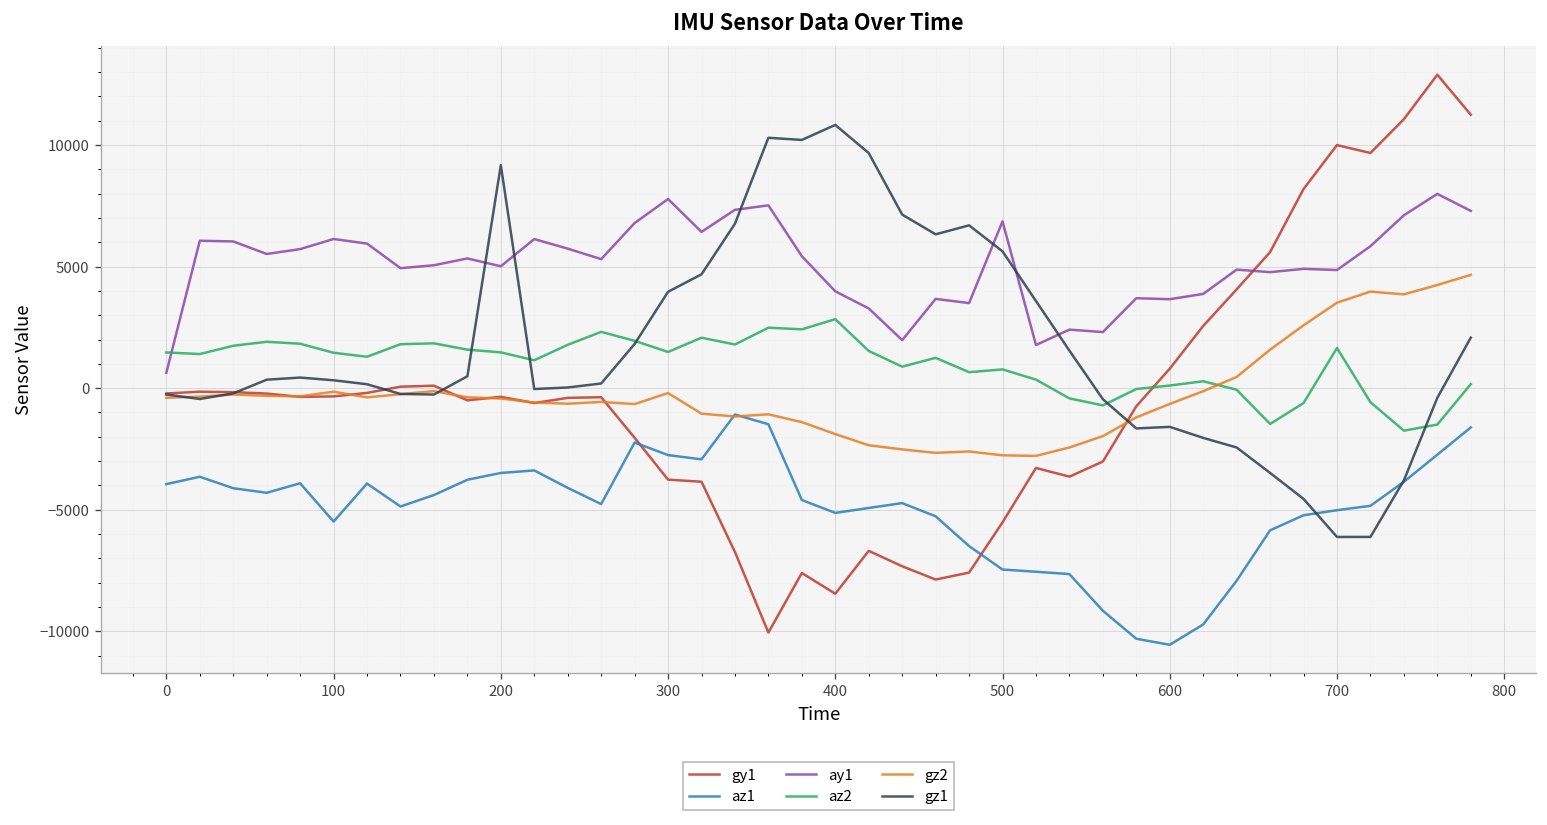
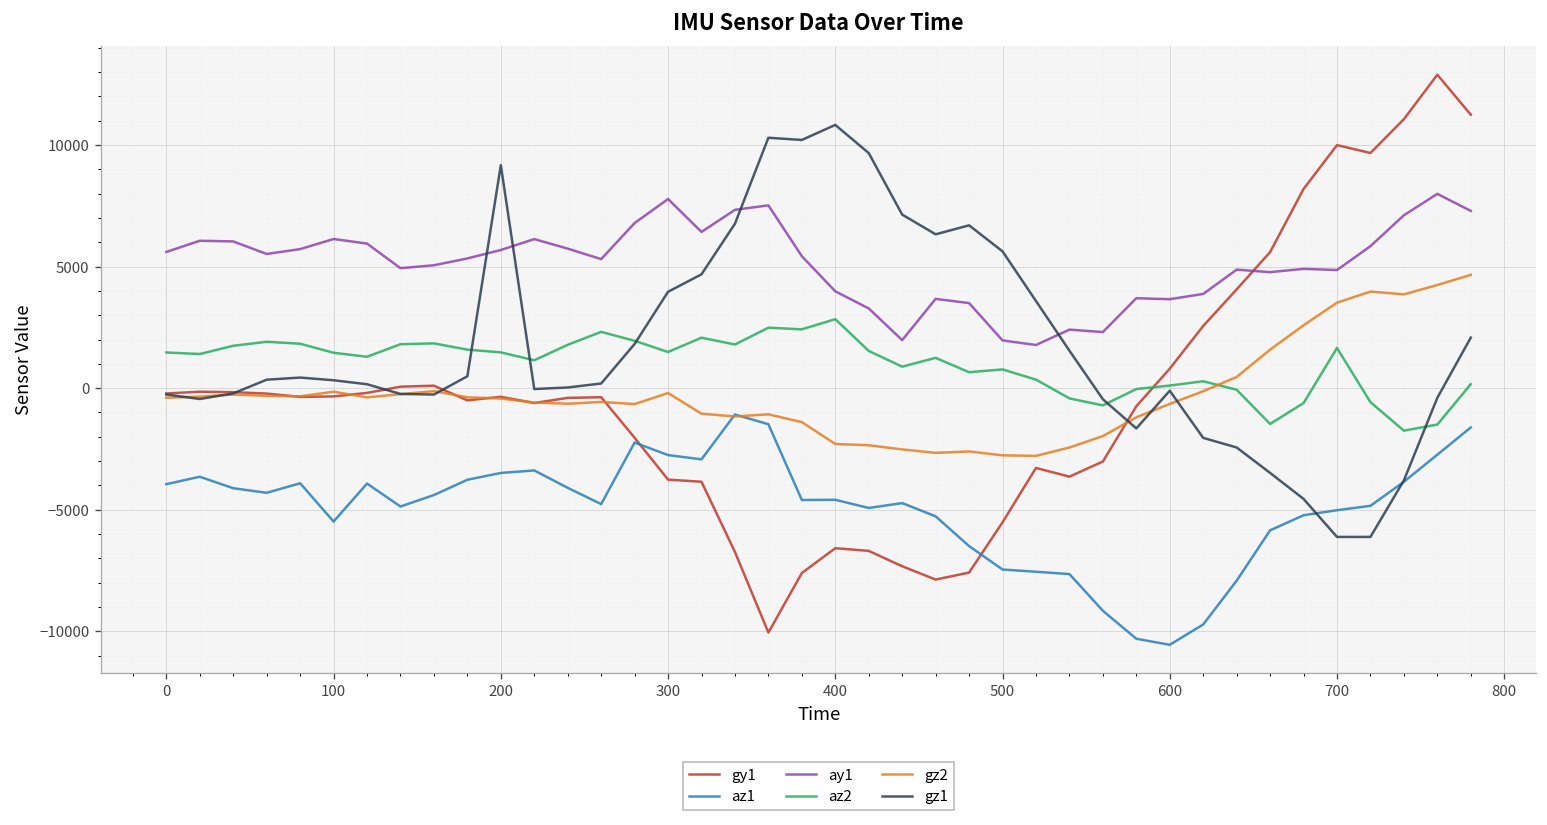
  {
    "gy1": {
      "100": -300,
      "300": -3800,
-     "400": -8500,
+     "400": -6600,
      "500": -5500,
      "600": 800,
      "700": 10000
    },
    "az1": {
      "0": -3900,
      "100": -5500,
      "200": -3500,
      "300": -2800,
-     "400": -5100,
+     "400": -4600,
      "500": -7500,
      "600": -10600,
      "700": -5000
    },
    "ay1": {
-     "0": 600,
+     "0": 5600,
      "100": 6100,
-     "200": 5000,
+     "200": 5700,
      "300": 7800,
      "400": 4000,
-     "500": 6900,
+     "500": 2000,
      "600": 3700,
      "700": 4900
    },
    "az2": {
      "0": 1500,
      "100": 1500,
      "200": 1500,
      "300": 1500,
      "400": 2800,
      "500": 800,
      "600": 100,
      "700": 1700
    },
    "gz2": {
      "0": -400,
      "100": -100,
      "300": -200,
-     "400": -1900,
+     "400": -2300,
      "500": -2800,
      "600": -600,
      "700": 3500
    },
    "gz1": {
      "100": 300,
      "200": 9200,
      "300": 4000,
      "400": 10800,
      "500": 5600,
-     "600": -1600,
+     "600": -100,
      "700": -6100
    }
  }
